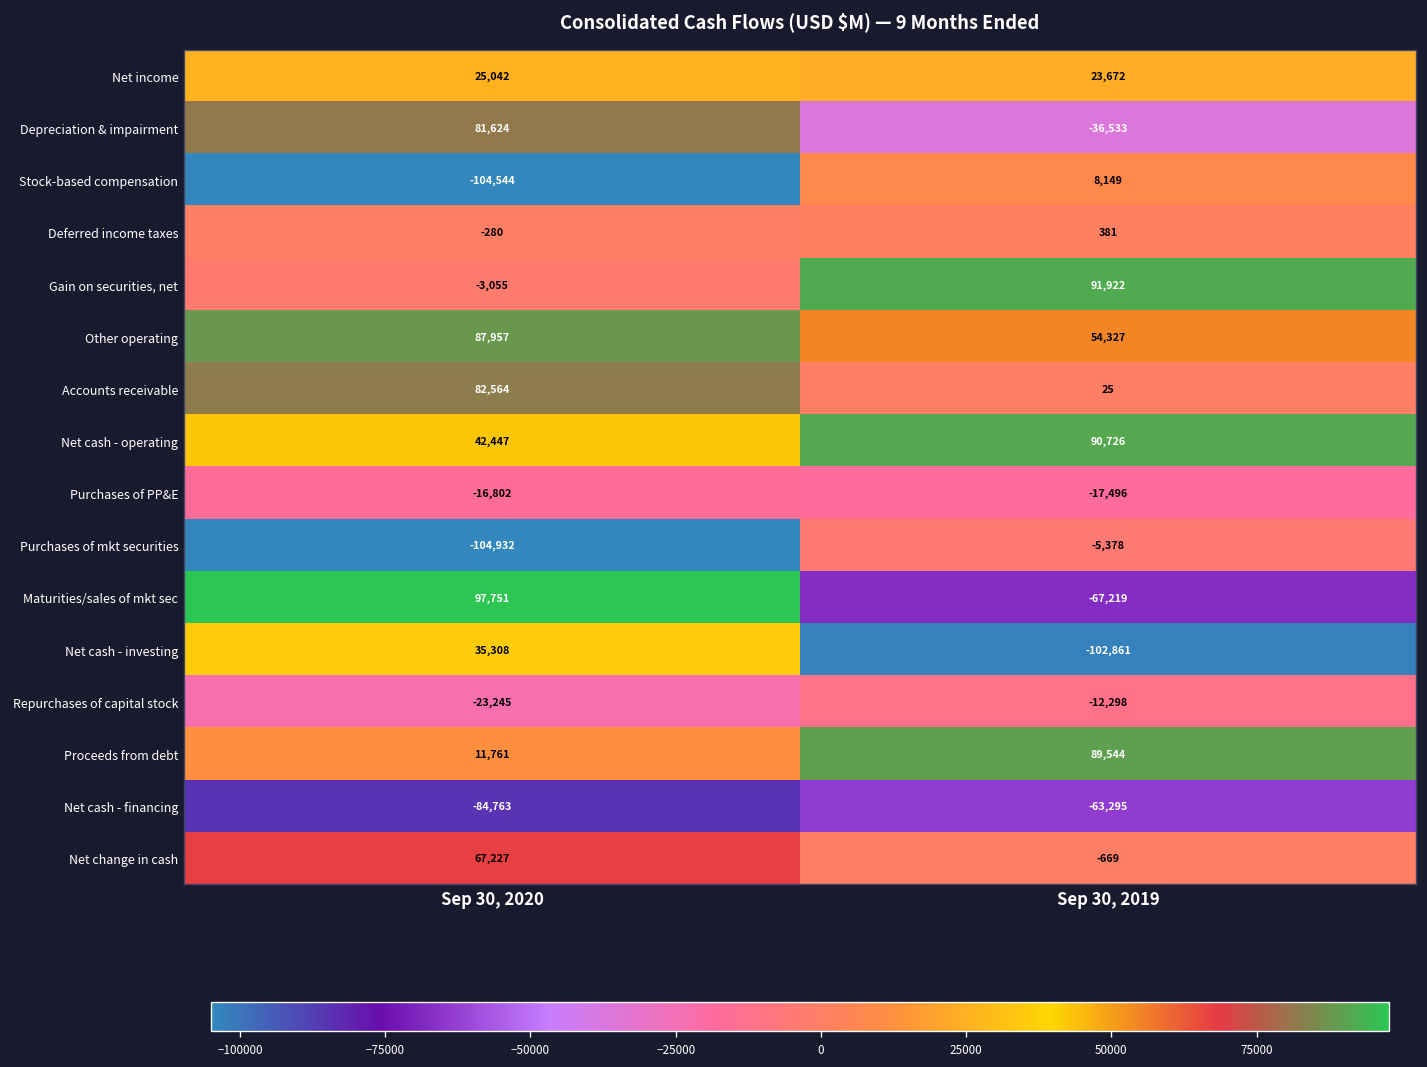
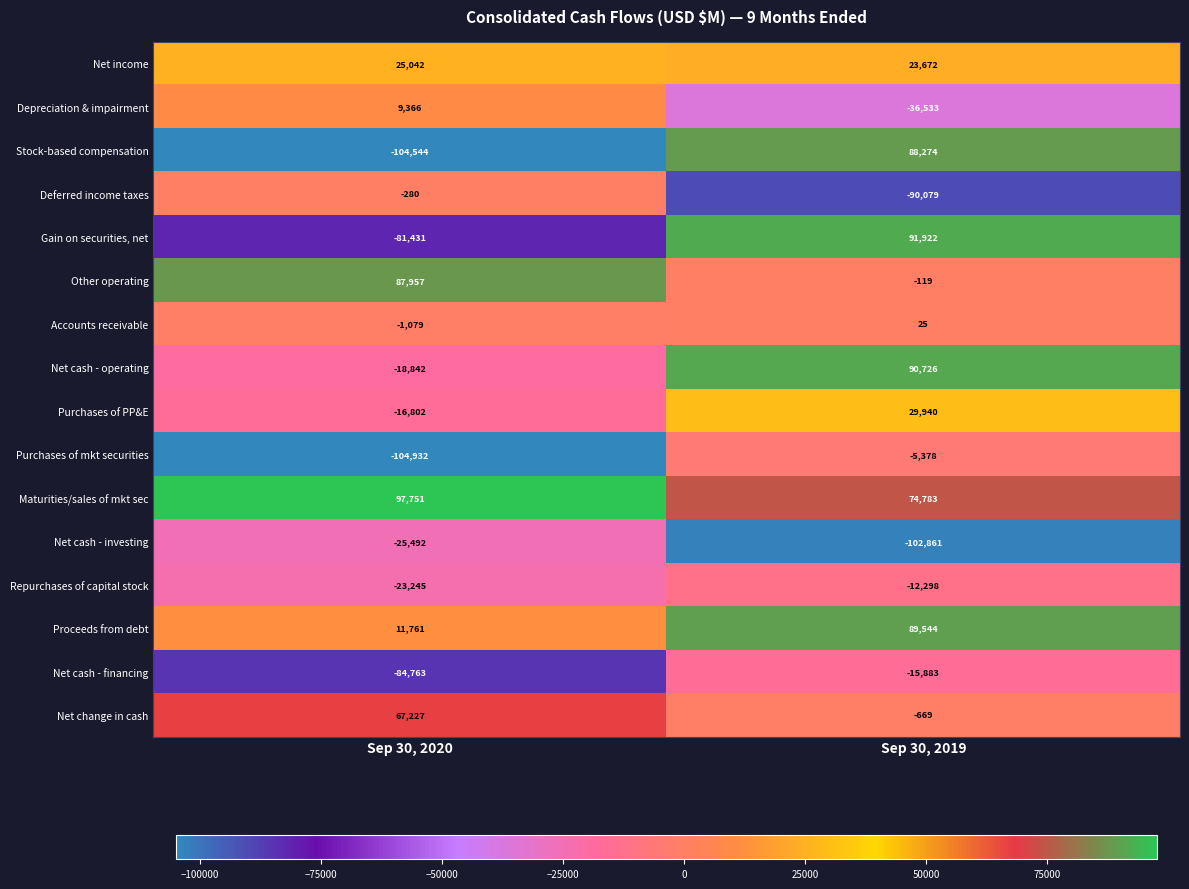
  {
    "Net income": {
      "Sep 30, 2020": "25,042",
      "Sep 30, 2019": "23,672"
    },
    "Depreciation & impairment": {
-     "Sep 30, 2020": "81,624",
+     "Sep 30, 2020": "9,366",
      "Sep 30, 2019": "-36,533"
    },
    "Stock-based compensation": {
      "Sep 30, 2020": "-104,544",
-     "Sep 30, 2019": "8,149"
+     "Sep 30, 2019": "88,274"
    },
    "Deferred income taxes": {
      "Sep 30, 2020": "-280",
-     "Sep 30, 2019": "381"
+     "Sep 30, 2019": "-90,079"
    },
    "Gain on securities, net": {
-     "Sep 30, 2020": "-3,055",
+     "Sep 30, 2020": "-81,431",
      "Sep 30, 2019": "91,922"
    },
    "Other operating": {
      "Sep 30, 2020": "87,957",
-     "Sep 30, 2019": "54,327"
+     "Sep 30, 2019": "-119"
    },
    "Accounts receivable": {
-     "Sep 30, 2020": "82,564",
+     "Sep 30, 2020": "-1,079",
      "Sep 30, 2019": "25"
    },
    "Net cash - operating": {
-     "Sep 30, 2020": "42,447",
+     "Sep 30, 2020": "-18,842",
      "Sep 30, 2019": "90,726"
    },
    "Purchases of PP&E": {
      "Sep 30, 2020": "-16,802",
-     "Sep 30, 2019": "-17,496"
+     "Sep 30, 2019": "29,940"
    },
    "Purchases of mkt securities": {
      "Sep 30, 2020": "-104,932",
      "Sep 30, 2019": "-5,378"
    },
    "Maturities/sales of mkt sec": {
      "Sep 30, 2020": "97,751",
-     "Sep 30, 2019": "-67,219"
+     "Sep 30, 2019": "74,783"
    },
    "Net cash - investing": {
-     "Sep 30, 2020": "35,308",
+     "Sep 30, 2020": "-25,492",
      "Sep 30, 2019": "-102,861"
    },
    "Repurchases of capital stock": {
      "Sep 30, 2020": "-23,245",
      "Sep 30, 2019": "-12,298"
    },
    "Proceeds from debt": {
      "Sep 30, 2020": "11,761",
      "Sep 30, 2019": "89,544"
    },
    "Net cash - financing": {
      "Sep 30, 2020": "-84,763",
-     "Sep 30, 2019": "-63,295"
+     "Sep 30, 2019": "-15,883"
    },
    "Net change in cash": {
      "Sep 30, 2020": "67,227",
      "Sep 30, 2019": "-669"
    }
  }
